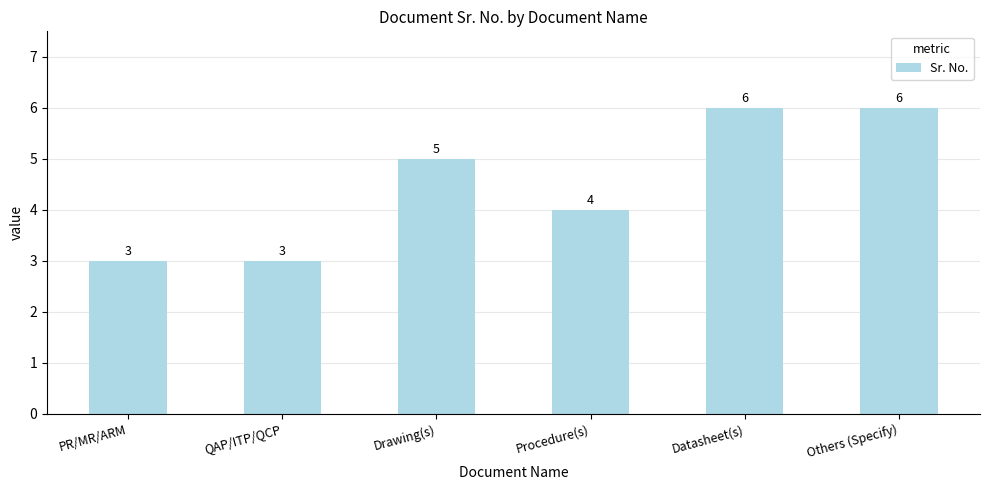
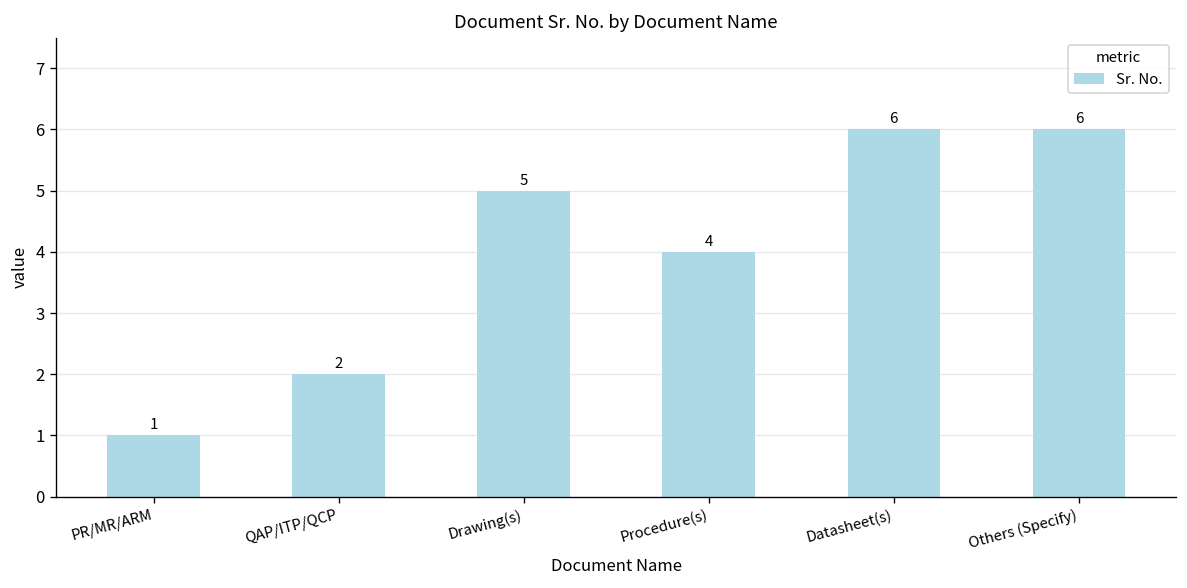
  {
-   "PR/MR/ARM": 3,
-   "QAP/ITP/QCP": 3,
+   "PR/MR/ARM": 1,
+   "QAP/ITP/QCP": 2,
    "Drawing(s)": 5,
    "Procedure(s)": 4,
    "Datasheet(s)": 6,
    "Others (Specify)": 6
  }
